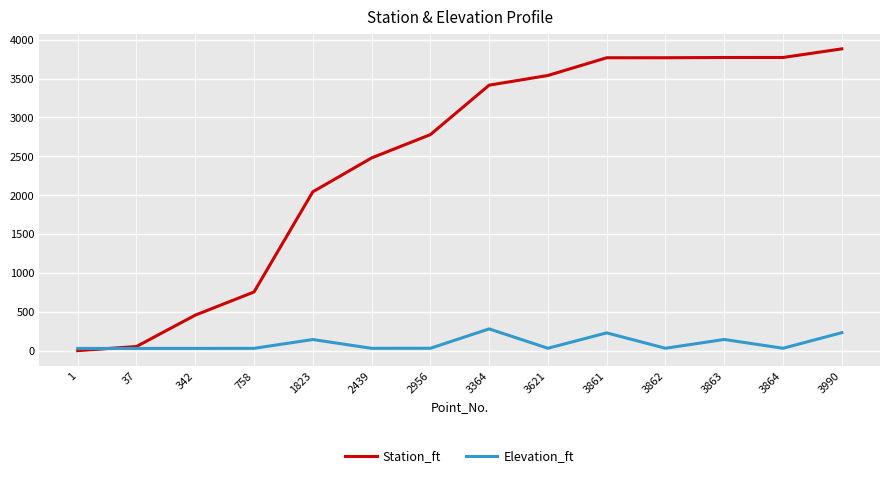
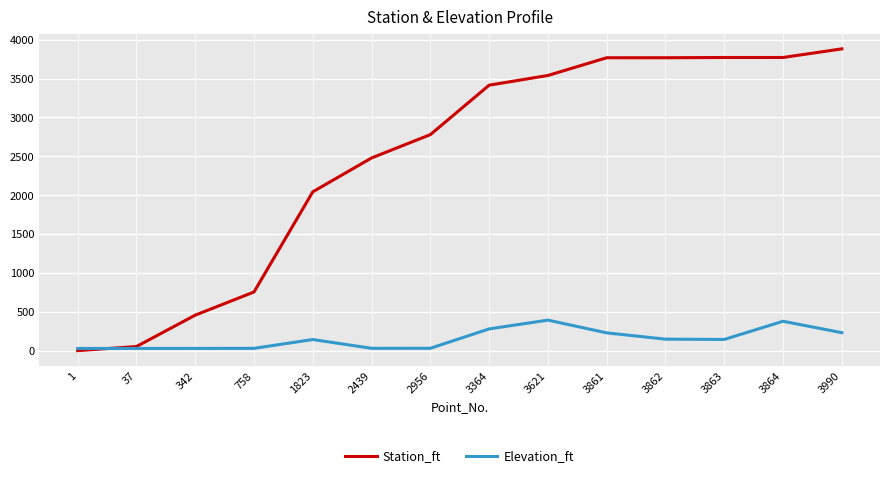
  {
    "Station_ft": {
      "342": 500,
      "758": 800,
      "1823": 2000,
      "2439": 2500,
      "2956": 2800,
      "3364": 3400,
      "3621": 3500,
      "3861": 3800,
      "3862": 3800,
      "3863": 3800,
      "3864": 3800,
      "3990": 3900
    },
    "Elevation_ft": {
      "342": 0,
      "758": 0,
      "1823": 100,
      "2439": 0,
      "2956": 0,
      "3364": 300,
-     "3621": 0,
+     "3621": 400,
      "3861": 200,
-     "3862": 0,
+     "3862": 100,
      "3863": 100,
-     "3864": 0,
+     "3864": 400,
      "3990": 200
    }
  }
